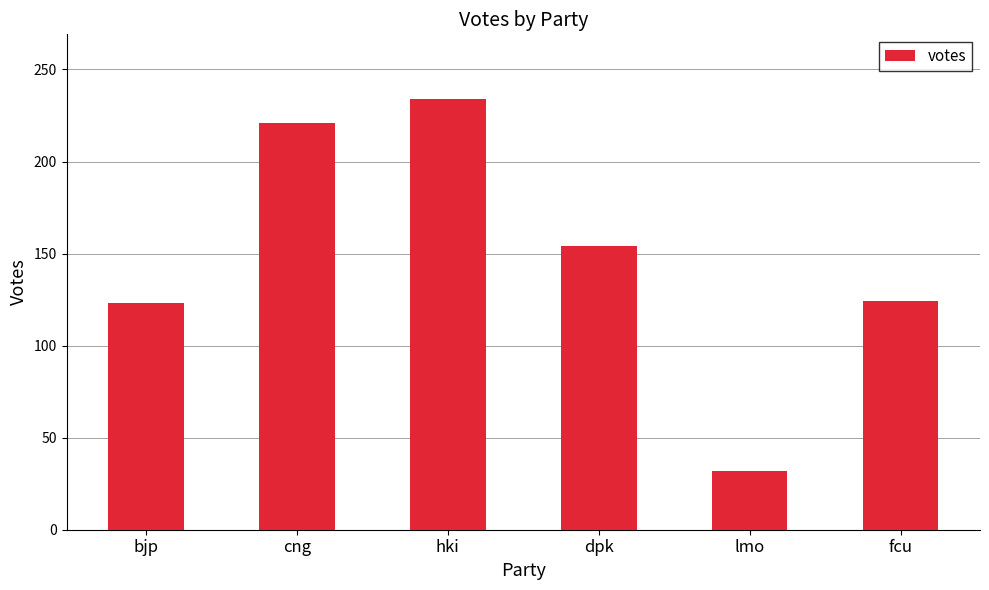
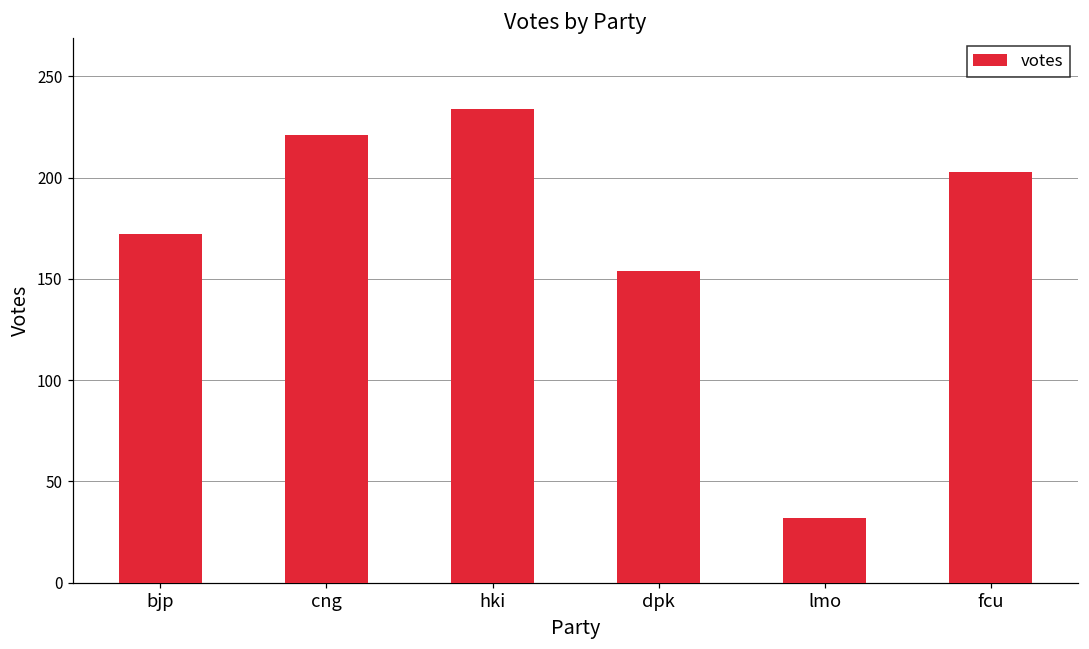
  {
-   "bjp": 123,
+   "bjp": 172,
    "cng": 221,
    "hki": 234,
    "dpk": 154,
    "lmo": 32,
-   "fcu": 124
+   "fcu": 203
  }
